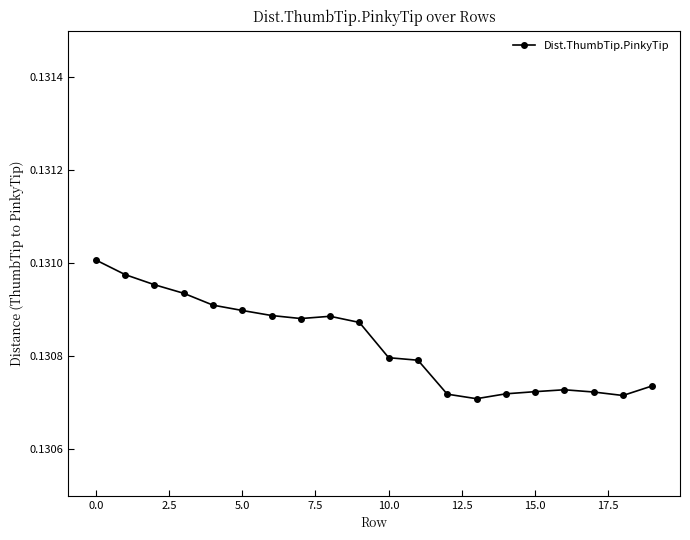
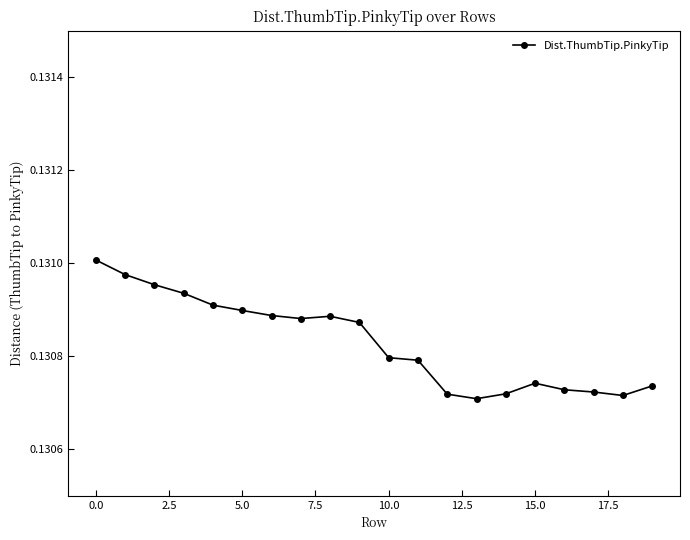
  {
    "0.0": 0.13101,
    "5.0": 0.13090,
    "10.0": 0.13080,
-   "15.0": 0.13072
+   "15.0": 0.13074
  }
